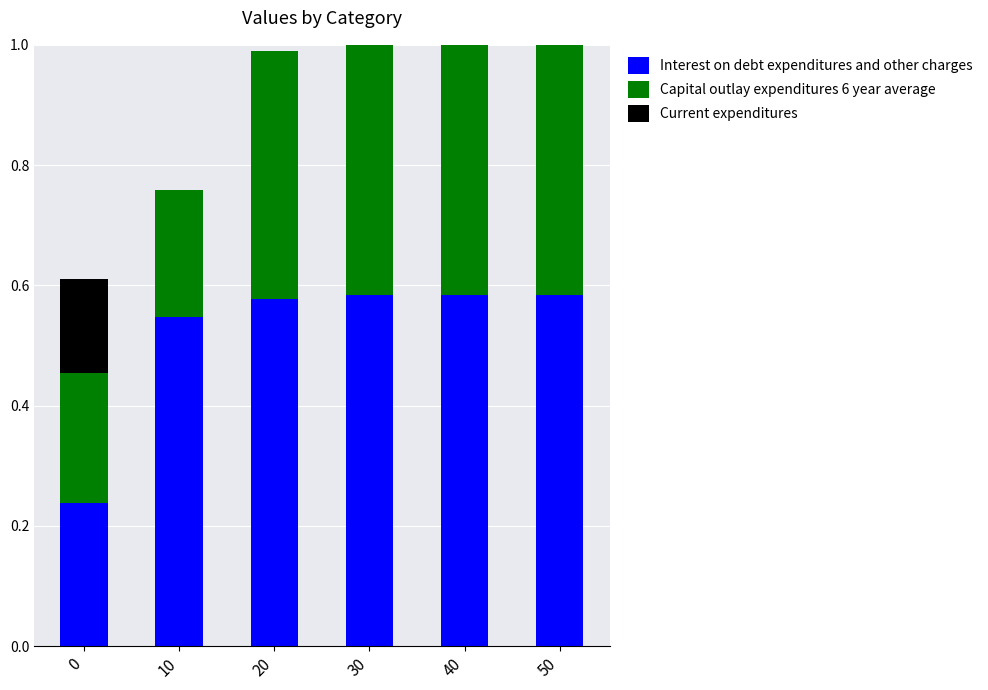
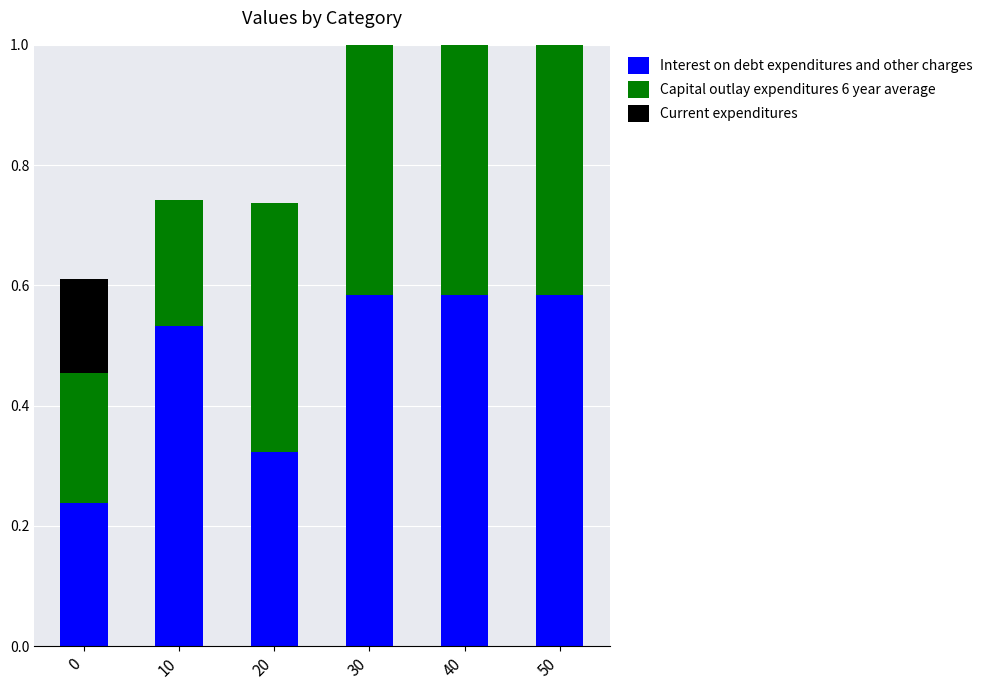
  {
    "Interest on debt expenditures and other charges": {
      "0": 0.24,
-     "10": 0.55,
-     "20": 0.58,
+     "10": 0.53,
+     "20": 0.32,
      "30": 0.58,
      "40": 0.58,
      "50": 0.58
    },
    "Capital outlay expenditures 6 year average": {
      "0": 0.22,
      "10": 0.21,
      "20": 0.41,
      "30": 0.42,
      "40": 0.42,
      "50": 0.42
    },
    "Current expenditures": {
      "0": 0.16,
      "20": 0.00,
      "30": 0.00,
      "40": 0.00,
      "50": 0.00
    }
  }
